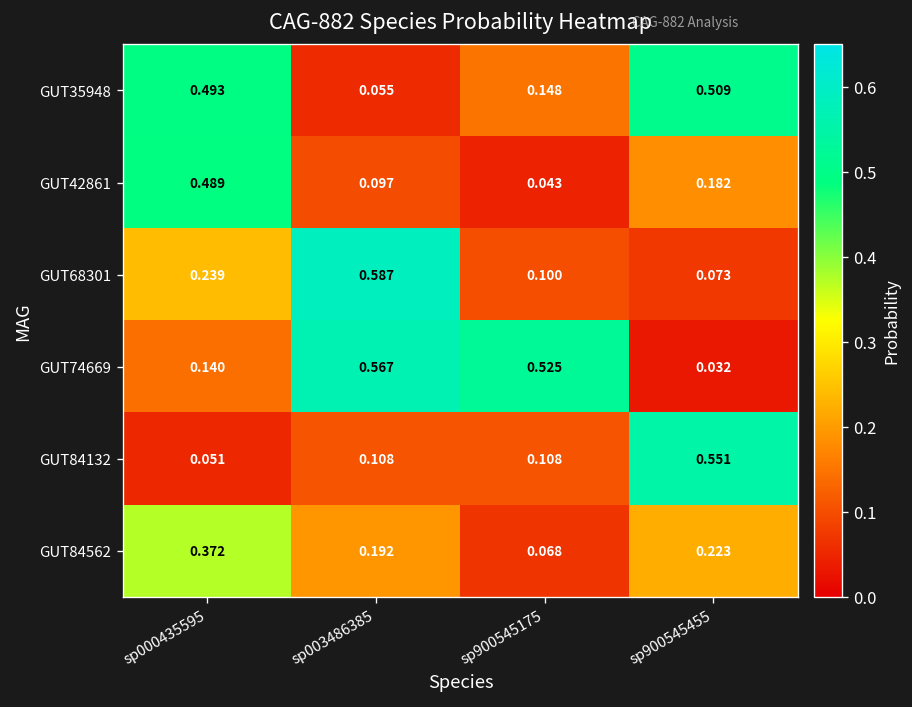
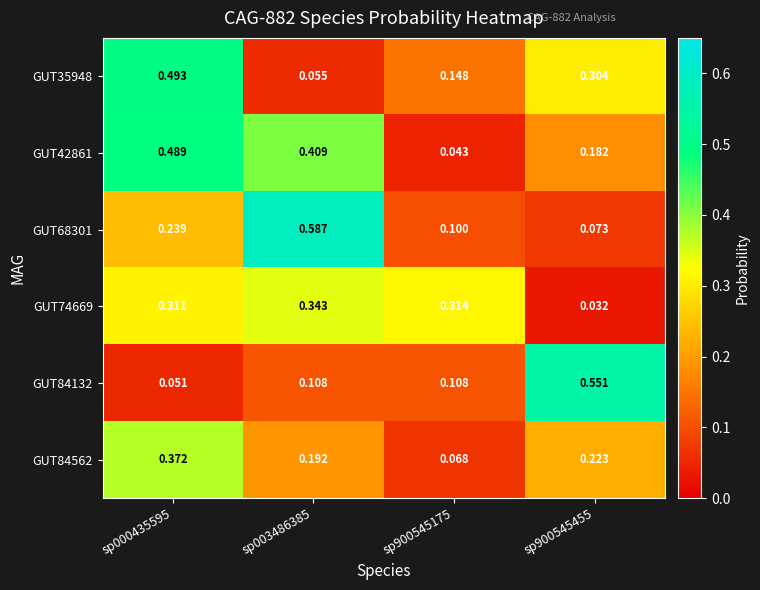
  {
    "GUT35948": {
      "sp000435595": 0.493,
      "sp003486385": 0.055,
      "sp900545175": 0.148,
-     "sp900545455": 0.509
+     "sp900545455": 0.304
    },
    "GUT42861": {
      "sp000435595": 0.489,
-     "sp003486385": 0.097,
+     "sp003486385": 0.409,
      "sp900545175": 0.043,
      "sp900545455": 0.182
    },
    "GUT68301": {
      "sp000435595": 0.239,
      "sp003486385": 0.587,
      "sp900545175": 0.100,
      "sp900545455": 0.073
    },
    "GUT74669": {
-     "sp000435595": 0.140,
-     "sp003486385": 0.567,
-     "sp900545175": 0.525,
+     "sp000435595": 0.311,
+     "sp003486385": 0.343,
+     "sp900545175": 0.314,
      "sp900545455": 0.032
    },
    "GUT84132": {
      "sp000435595": 0.051,
      "sp003486385": 0.108,
      "sp900545175": 0.108,
      "sp900545455": 0.551
    },
    "GUT84562": {
      "sp000435595": 0.372,
      "sp003486385": 0.192,
      "sp900545175": 0.068,
      "sp900545455": 0.223
    }
  }
